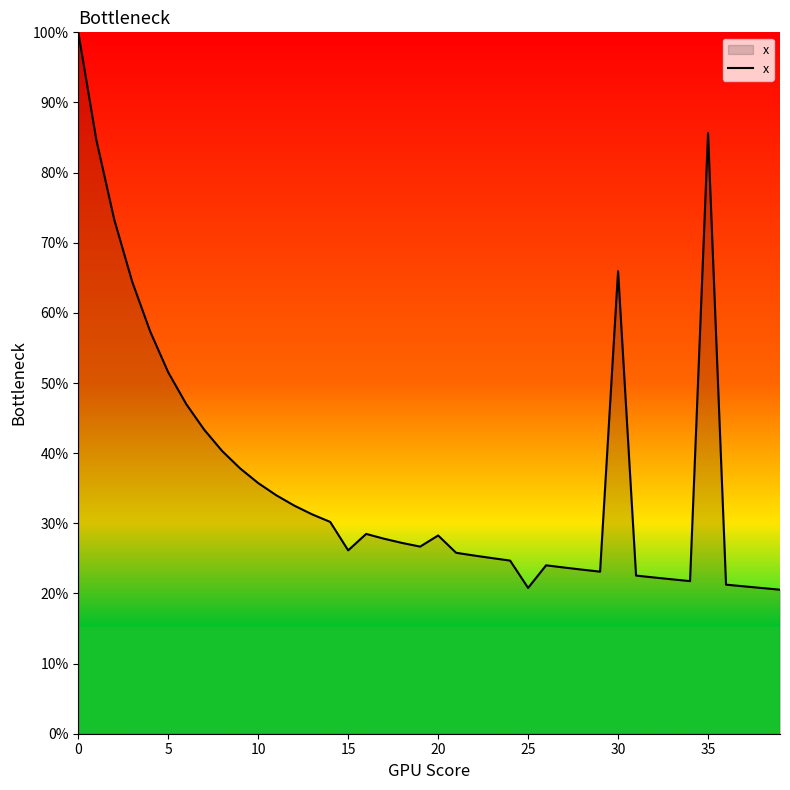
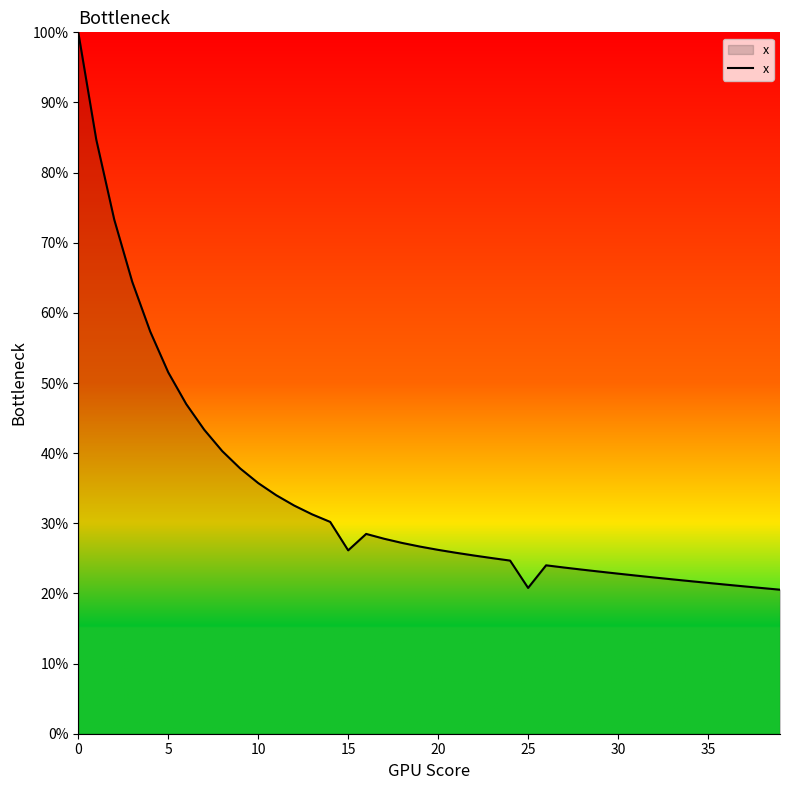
  {
    "0": "100%",
    "5": "52%",
    "10": "36%",
    "15": "26%",
-   "20": "28%",
+   "20": "26%",
    "25": "21%",
-   "30": "66%",
-   "35": "86%"
+   "30": "23%",
+   "35": "22%"
  }
